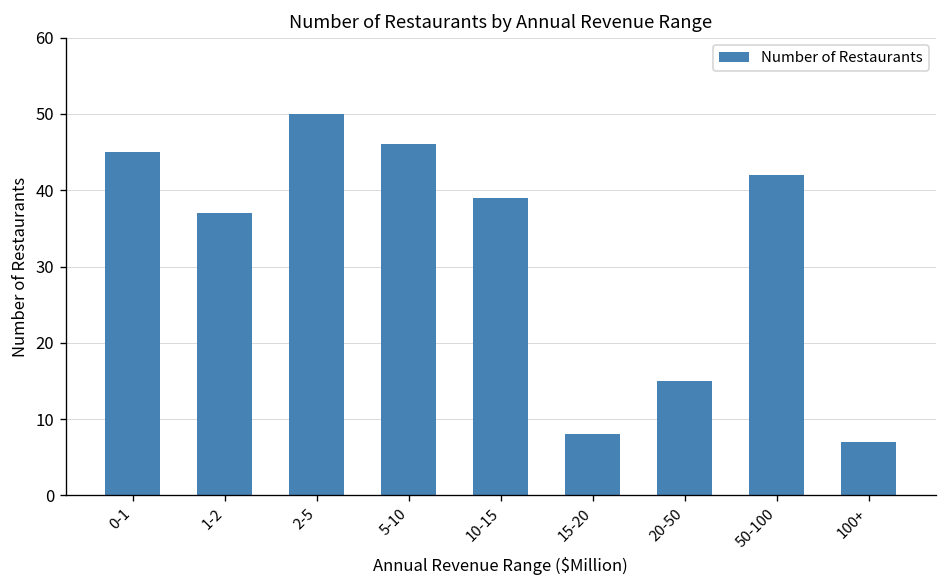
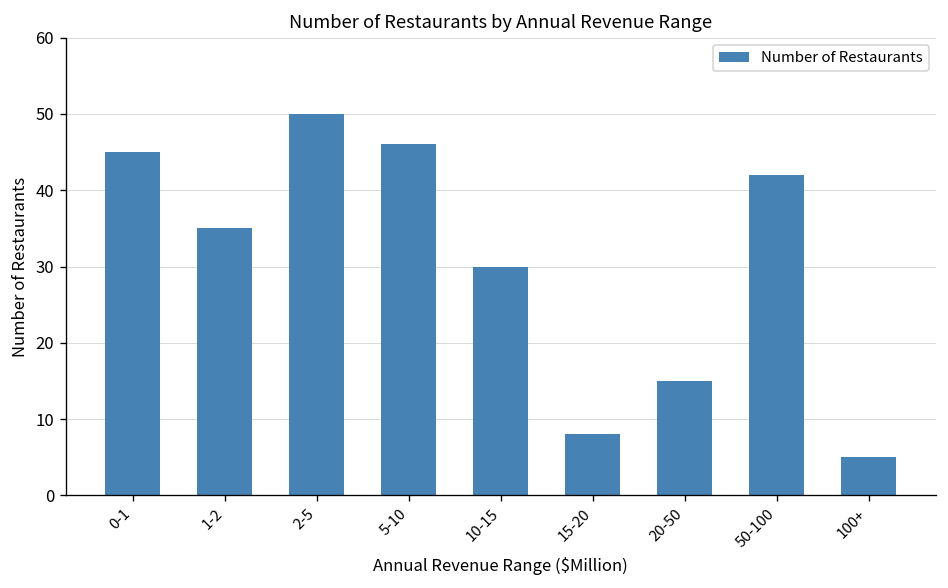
  {
    "0-1": 45,
-   "1-2": 37,
+   "1-2": 35,
    "2-5": 50,
    "5-10": 46,
-   "10-15": 39,
+   "10-15": 30,
    "15-20": 8,
    "20-50": 15,
    "50-100": 42,
-   "100+": 7
+   "100+": 5
  }
